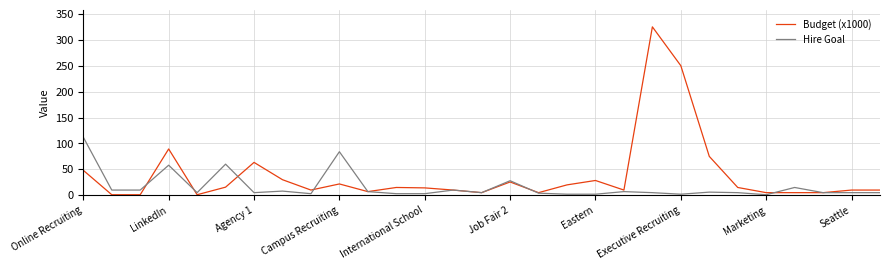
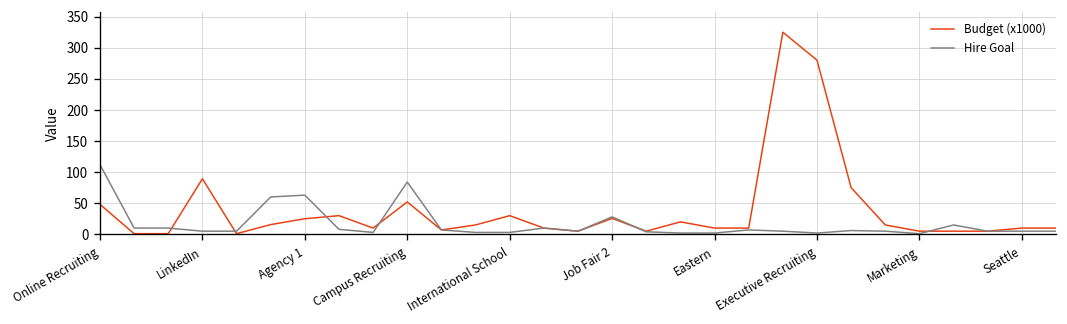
  {
    "Budget (x1000)": {
      "Online Recruiting": 50,
      "LinkedIn": 90,
-     "Agency 1": 60,
-     "Campus Recruiting": 20,
-     "International School": 10,
-     "Eastern": 30,
-     "Executive Recruiting": 250,
+     "Agency 1": 30,
+     "Campus Recruiting": 50,
+     "International School": 30,
+     "Eastern": 10,
+     "Executive Recruiting": 280,
      "Seattle": 10
    },
    "Hire Goal": {
      "Online Recruiting": 110,
-     "LinkedIn": 60,
-     "Agency 1": 10,
+     "LinkedIn": 10,
+     "Agency 1": 60,
      "Campus Recruiting": 80,
      "International School": 0,
      "Eastern": 0,
      "Executive Recruiting": 0,
      "Seattle": 10
    }
  }
